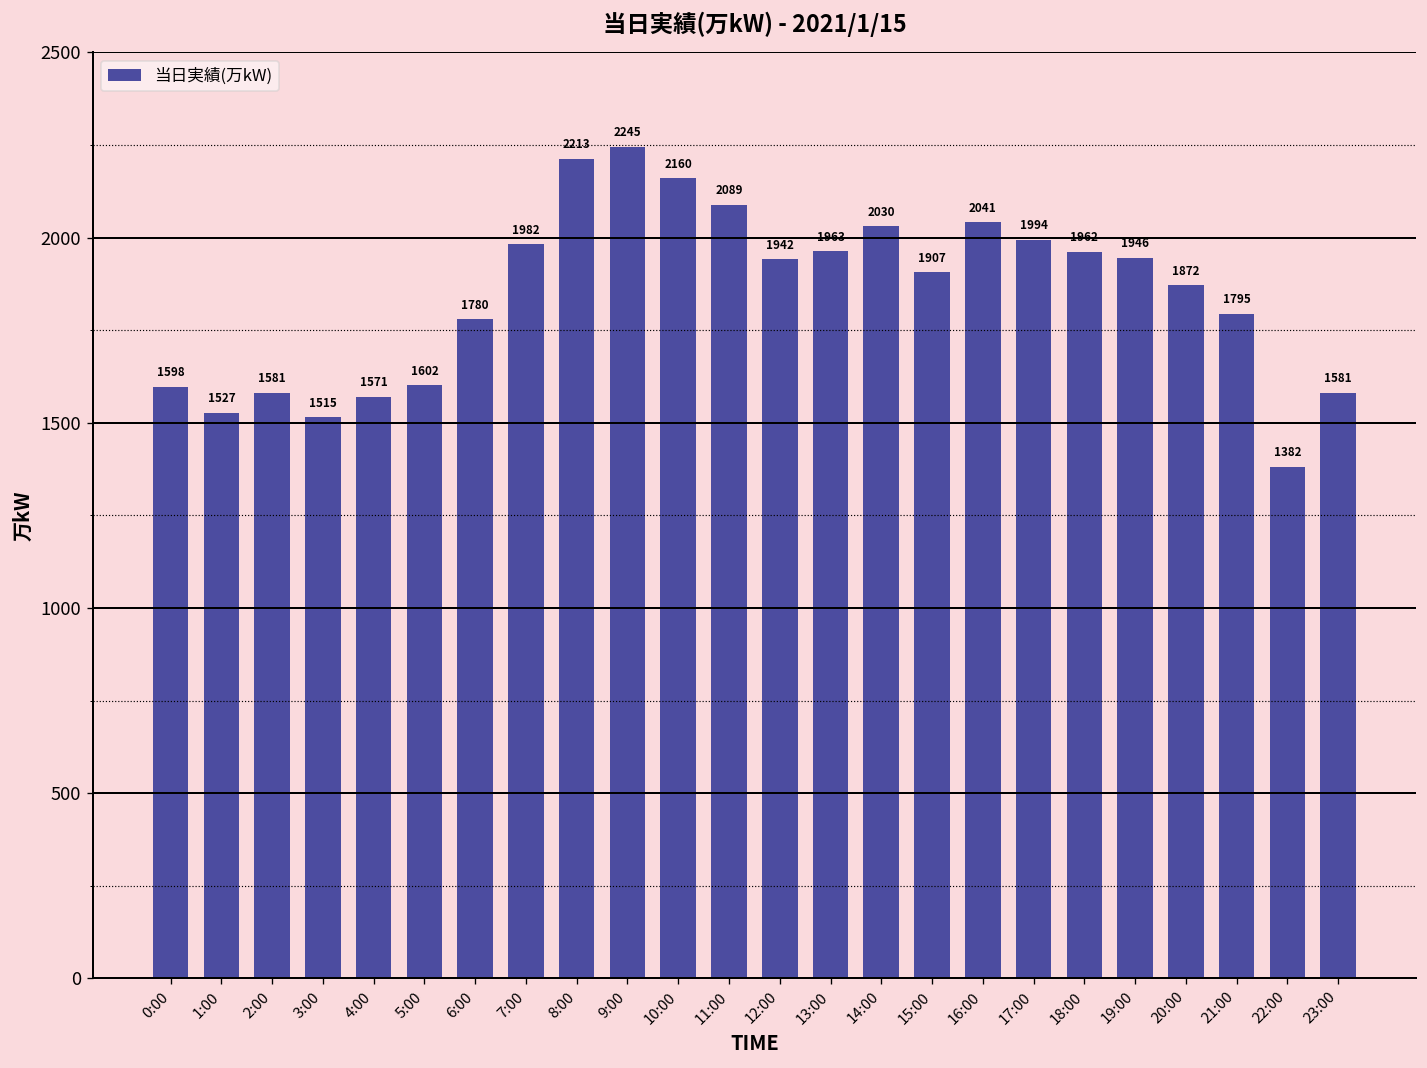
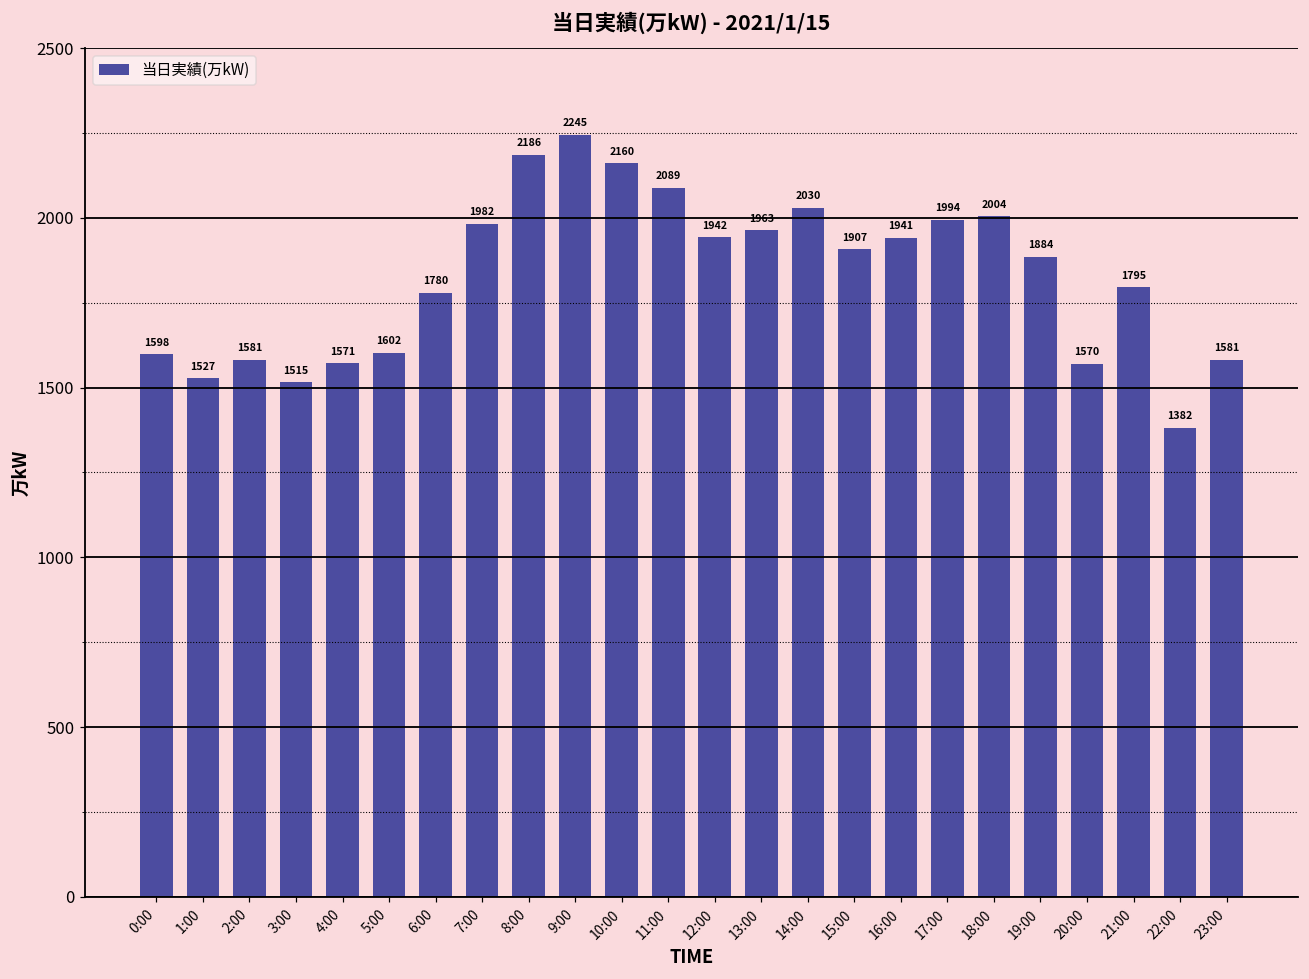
  {
    "0:00": 1598,
    "1:00": 1527,
    "2:00": 1581,
    "3:00": 1515,
    "4:00": 1571,
    "5:00": 1602,
    "6:00": 1780,
    "7:00": 1982,
-   "8:00": 2213,
+   "8:00": 2186,
    "9:00": 2245,
    "10:00": 2160,
    "11:00": 2089,
    "12:00": 1942,
    "13:00": 1963,
    "14:00": 2030,
    "15:00": 1907,
-   "16:00": 2041,
+   "16:00": 1941,
    "17:00": 1994,
-   "18:00": 1962,
-   "19:00": 1946,
-   "20:00": 1872,
+   "18:00": 2004,
+   "19:00": 1884,
+   "20:00": 1570,
    "21:00": 1795,
    "22:00": 1382,
    "23:00": 1581
  }
